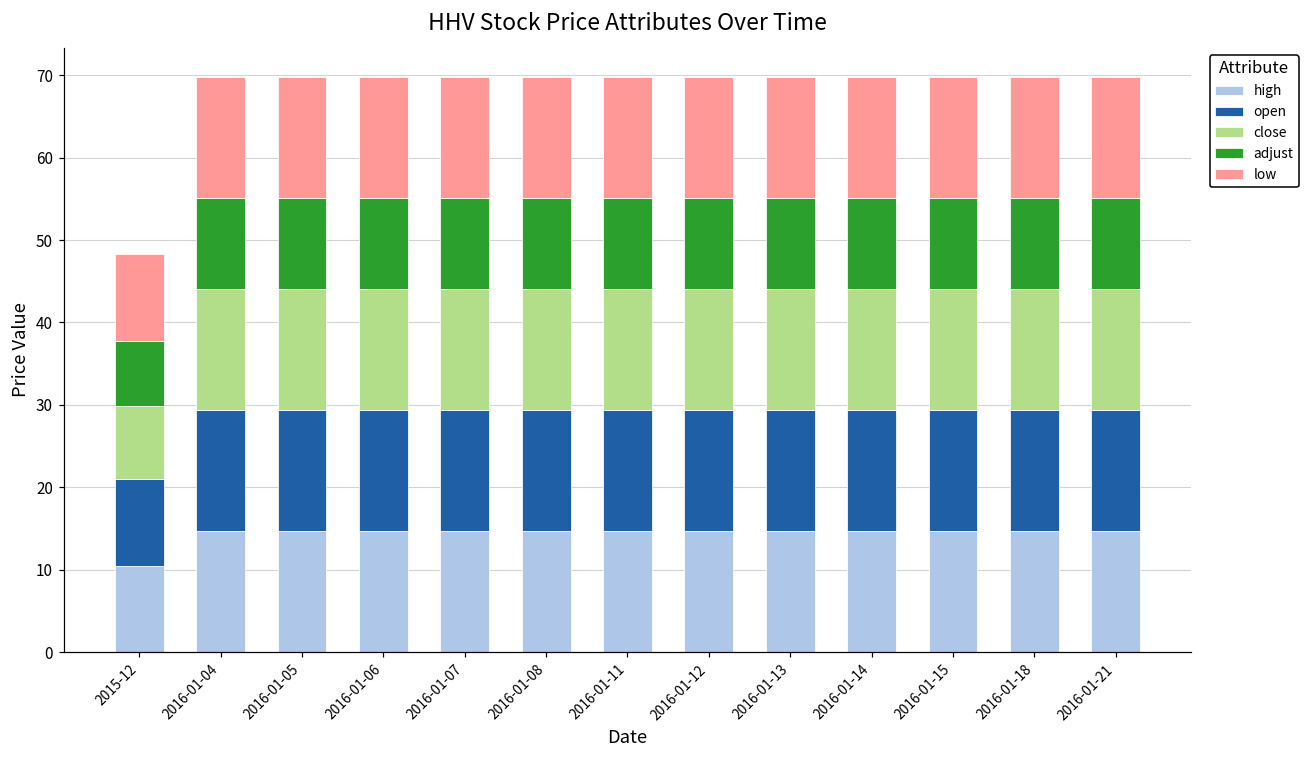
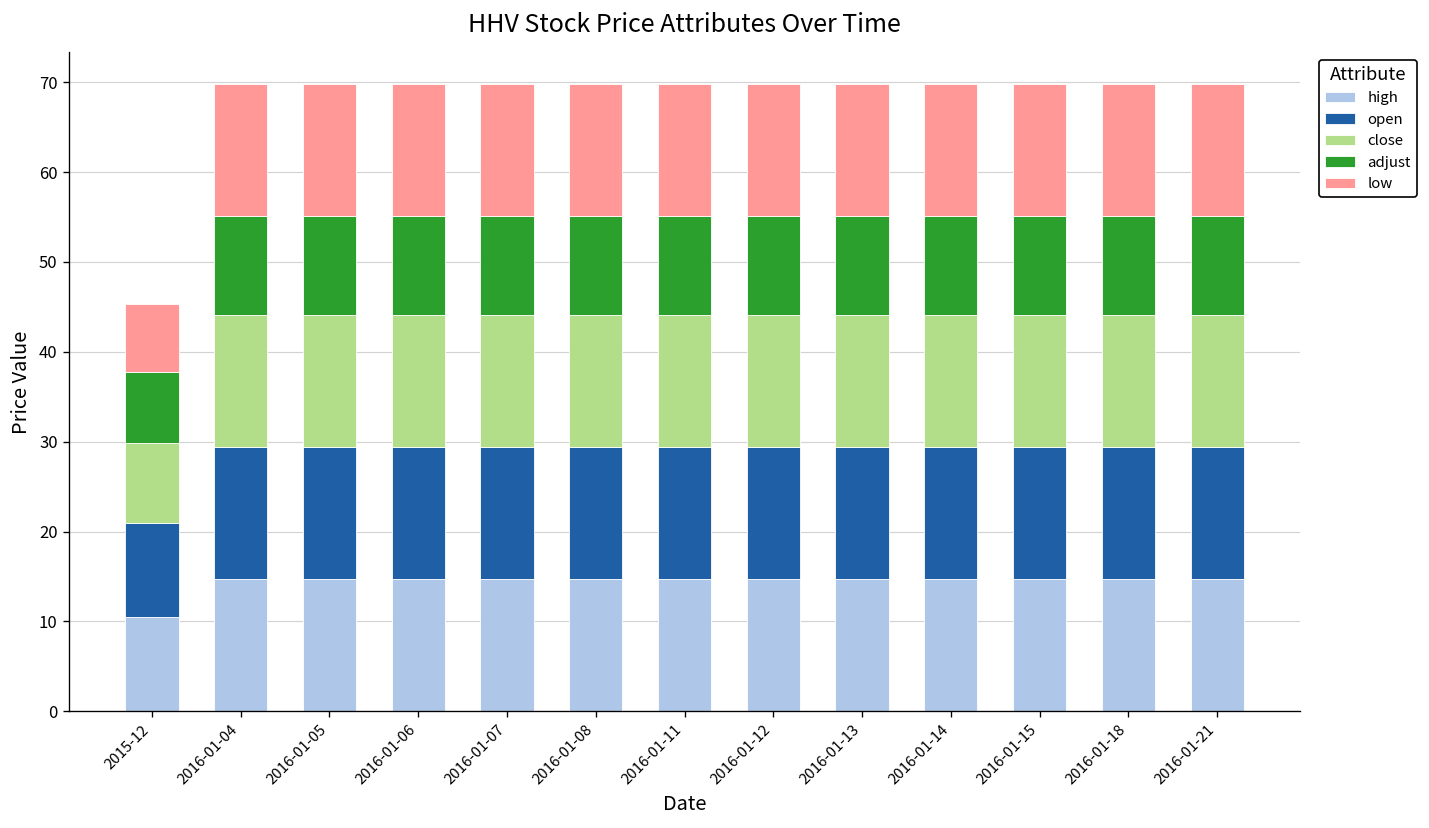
  {
    "high": {
      "2015-12": 11,
      "2016-01-04": 15,
      "2016-01-05": 15,
      "2016-01-06": 15,
      "2016-01-07": 15,
      "2016-01-08": 15,
      "2016-01-11": 15,
      "2016-01-12": 15,
      "2016-01-13": 15,
      "2016-01-14": 15,
      "2016-01-15": 15,
      "2016-01-18": 15,
      "2016-01-21": 15
    },
    "open": {
      "2015-12": 11,
      "2016-01-04": 15,
      "2016-01-05": 15,
      "2016-01-06": 15,
      "2016-01-07": 15,
      "2016-01-08": 15,
      "2016-01-11": 15,
      "2016-01-12": 15,
      "2016-01-13": 15,
      "2016-01-14": 15,
      "2016-01-15": 15,
      "2016-01-18": 15,
      "2016-01-21": 15
    },
    "close": {
      "2015-12": 9,
      "2016-01-04": 15,
      "2016-01-05": 15,
      "2016-01-06": 15,
      "2016-01-07": 15,
      "2016-01-08": 15,
      "2016-01-11": 15,
      "2016-01-12": 15,
      "2016-01-13": 15,
      "2016-01-14": 15,
      "2016-01-15": 15,
      "2016-01-18": 15,
      "2016-01-21": 15
    },
    "adjust": {
      "2015-12": 8,
      "2016-01-04": 11,
      "2016-01-05": 11,
      "2016-01-06": 11,
      "2016-01-07": 11,
      "2016-01-08": 11,
      "2016-01-11": 11,
      "2016-01-12": 11,
      "2016-01-13": 11,
      "2016-01-14": 11,
      "2016-01-15": 11,
      "2016-01-18": 11,
      "2016-01-21": 11
    },
    "low": {
-     "2015-12": 11,
+     "2015-12": 8,
      "2016-01-04": 15,
      "2016-01-05": 15,
      "2016-01-06": 15,
      "2016-01-07": 15,
      "2016-01-08": 15,
      "2016-01-11": 15,
      "2016-01-12": 15,
      "2016-01-13": 15,
      "2016-01-14": 15,
      "2016-01-15": 15,
      "2016-01-18": 15,
      "2016-01-21": 15
    }
  }
